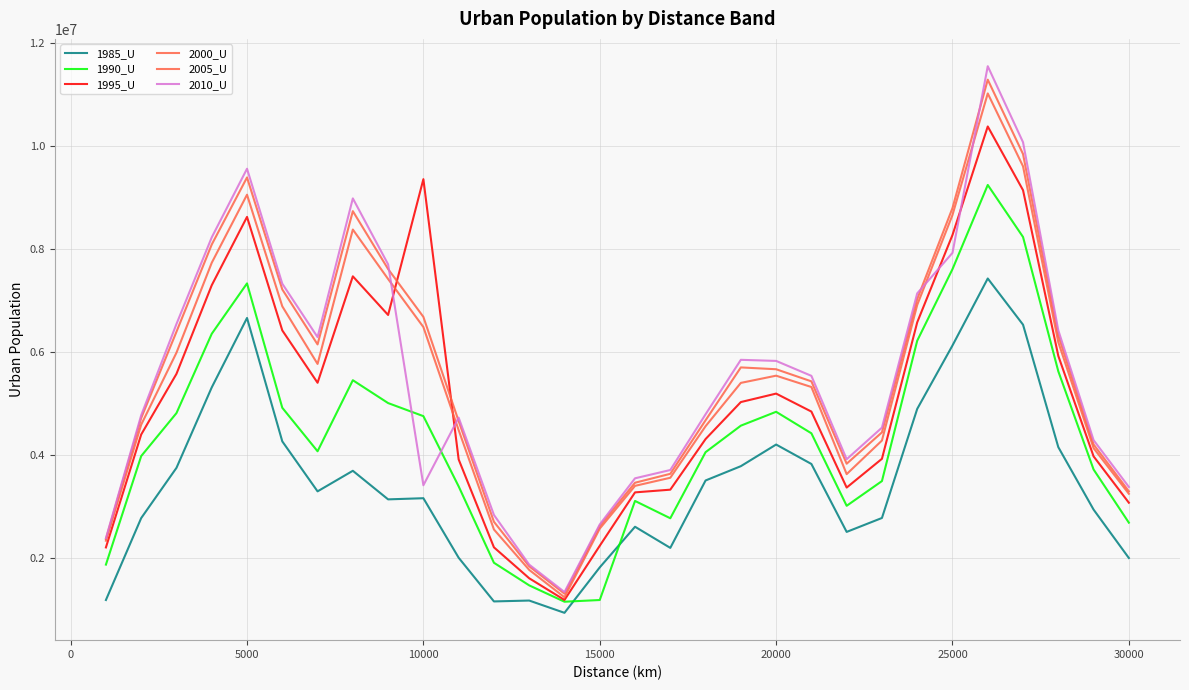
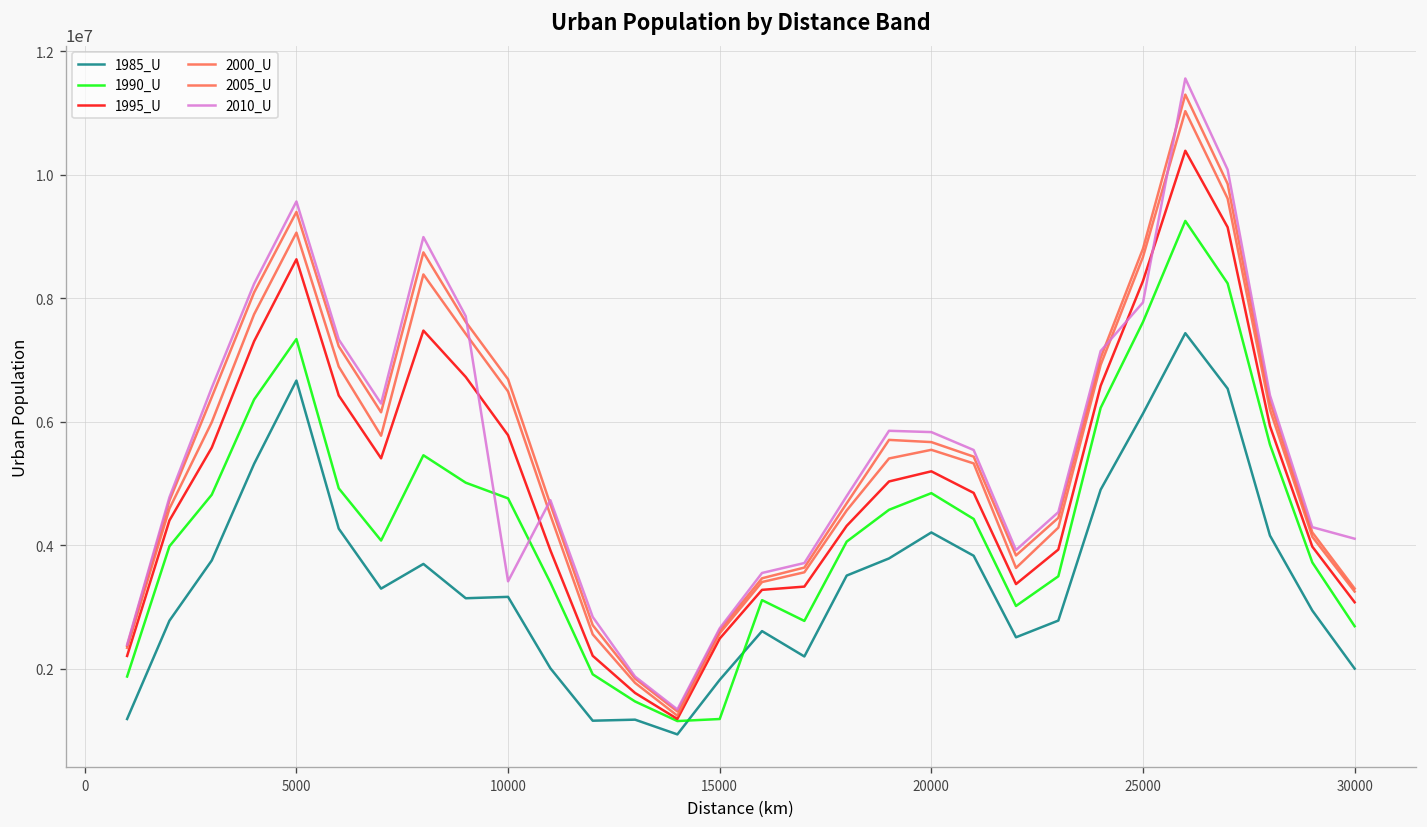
  {
    "1985_U": {
      "5000": 6700000,
      "10000": 3200000,
      "15000": 1800000,
      "20000": 4200000,
      "25000": 6100000,
      "30000": 2000000
    },
    "1990_U": {
      "5000": 7300000,
      "10000": 4800000,
      "15000": 1200000,
      "20000": 4800000,
      "25000": 7600000,
      "30000": 2700000
    },
    "1995_U": {
      "5000": 8600000,
-     "10000": 9400000,
-     "15000": 2200000,
+     "10000": 5800000,
+     "15000": 2500000,
      "20000": 5200000,
      "25000": 8300000,
      "30000": 3100000
    },
    "2010_U": {
      "5000": 9600000,
      "10000": 3400000,
      "20000": 5800000,
      "25000": 7900000,
-     "30000": 3400000
+     "30000": 4100000
    }
  }
